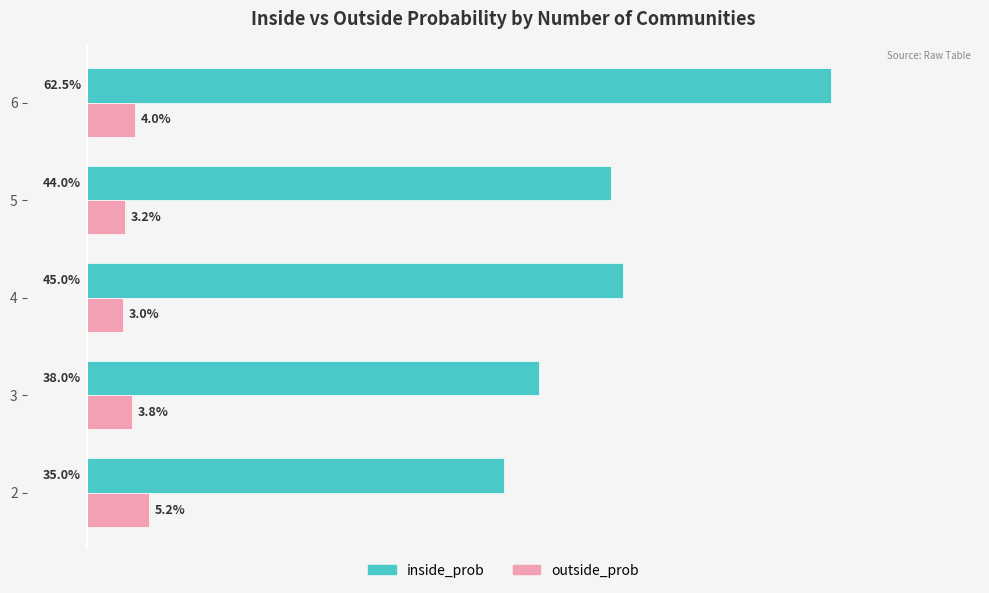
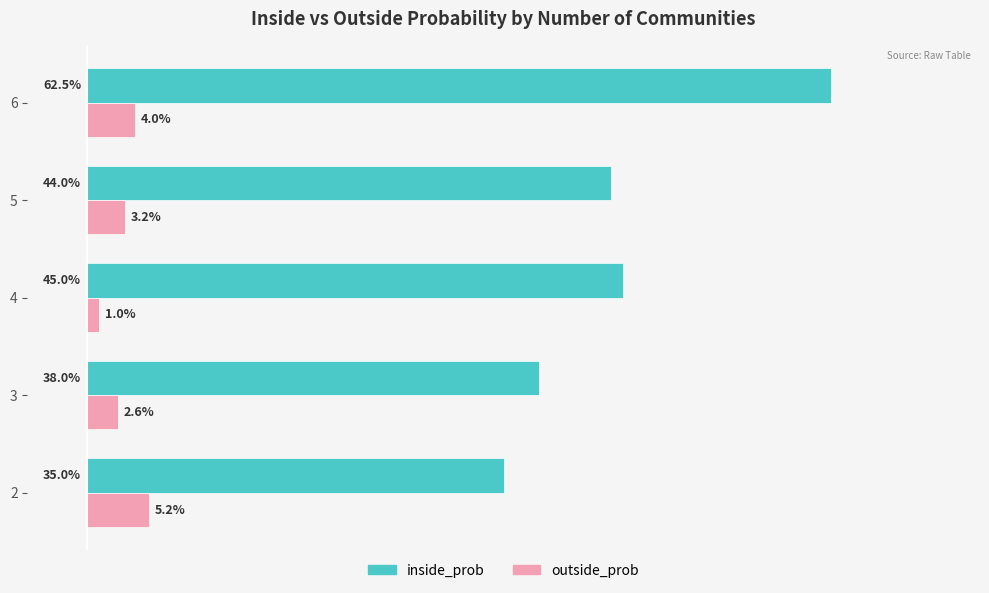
  {
    "outside_prob": {
      "6": "4.0%",
      "5": "3.2%",
-     "4": "3.0%",
-     "3": "3.8%",
+     "4": "1.0%",
+     "3": "2.6%",
      "2": "5.2%"
    }
  }
